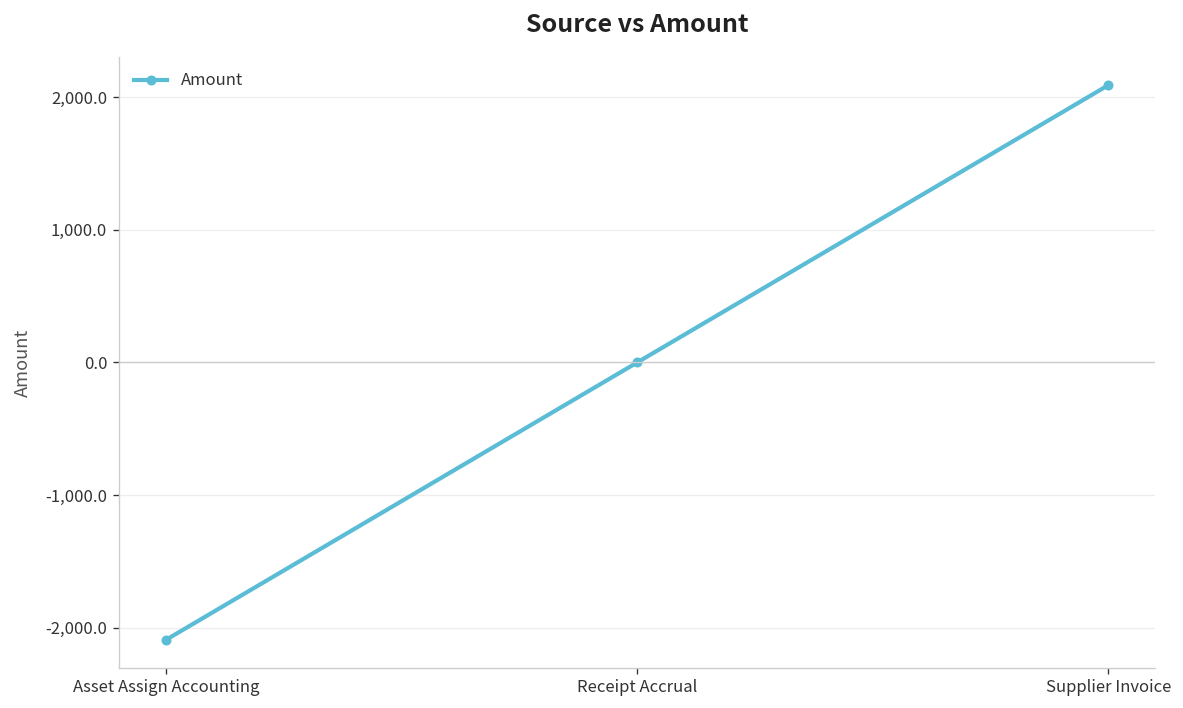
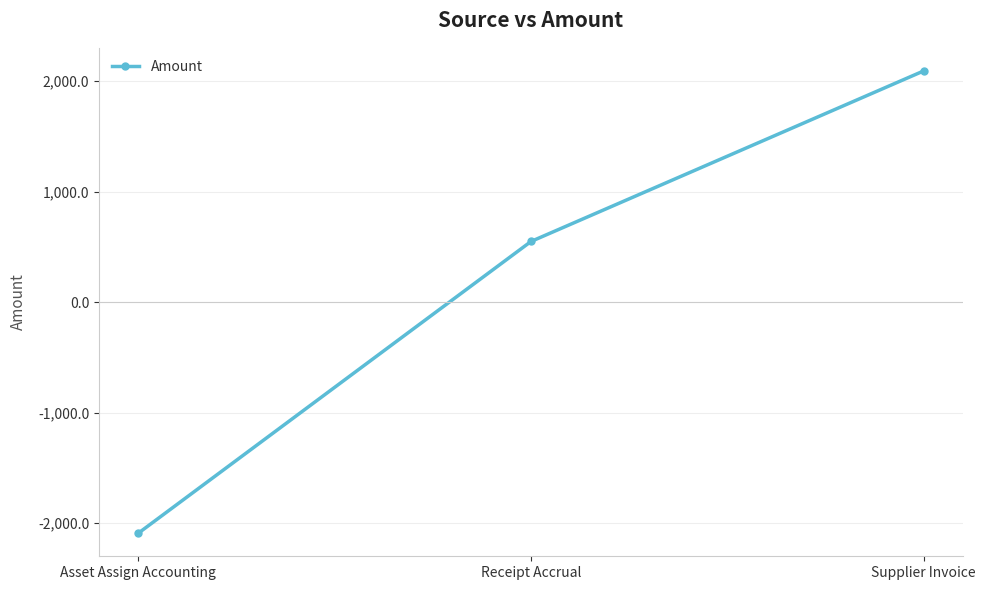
  {
    "Asset Assign Accounting": "-2,090",
-   "Receipt Accrual": "0",
+   "Receipt Accrual": "550",
    "Supplier Invoice": "2,090"
  }
